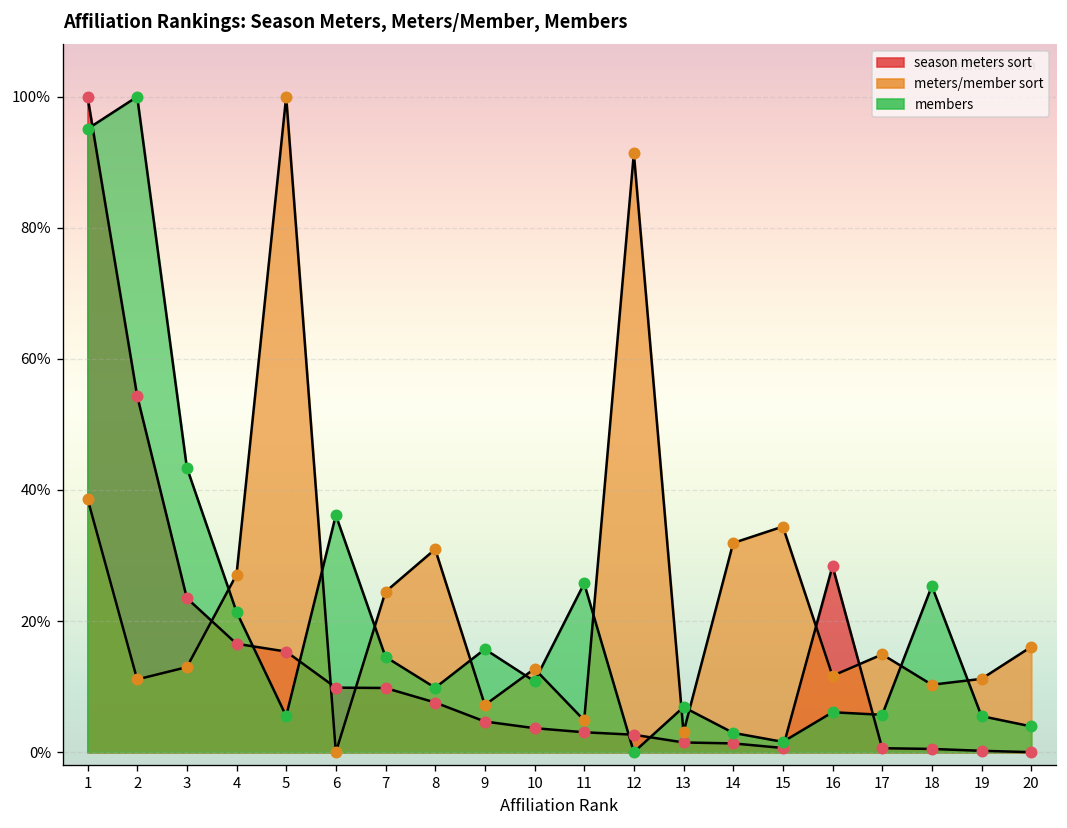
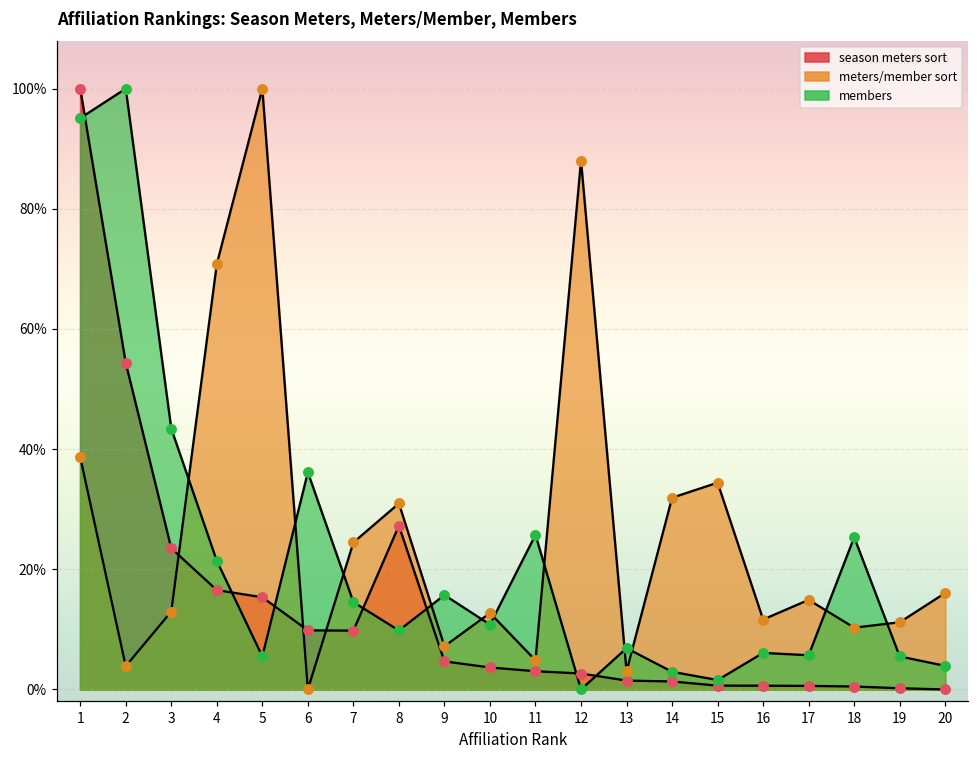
  {
    "season meters sort": {
      "1": "100%",
      "2": "54%",
      "3": "23%",
      "4": "17%",
      "5": "15%",
      "6": "10%",
      "7": "10%",
-     "8": "8%",
+     "8": "27%",
      "9": "5%",
      "10": "4%",
      "11": "3%",
      "12": "3%",
      "13": "1%",
      "14": "1%",
      "15": "1%",
-     "16": "28%",
+     "16": "1%",
      "17": "1%",
      "18": "0%",
      "19": "0%",
      "20": "0%"
    },
    "meters/member sort": {
      "1": "39%",
-     "2": "11%",
+     "2": "4%",
      "3": "13%",
-     "4": "27%",
+     "4": "71%",
      "5": "100%",
      "6": "0%",
      "7": "24%",
      "8": "31%",
      "9": "7%",
      "10": "13%",
      "11": "5%",
-     "12": "91%",
+     "12": "88%",
      "13": "3%",
      "14": "32%",
      "15": "34%",
      "16": "12%",
      "17": "15%",
      "18": "10%",
      "19": "11%",
      "20": "16%"
    },
    "members": {
      "1": "95%",
      "2": "100%",
      "3": "43%",
      "4": "21%",
      "5": "6%",
      "6": "36%",
      "7": "15%",
      "8": "10%",
      "9": "16%",
      "10": "11%",
      "11": "26%",
      "12": "0%",
      "13": "7%",
      "14": "3%",
      "15": "2%",
      "16": "6%",
      "17": "6%",
      "18": "25%",
      "19": "6%",
      "20": "4%"
    }
  }
